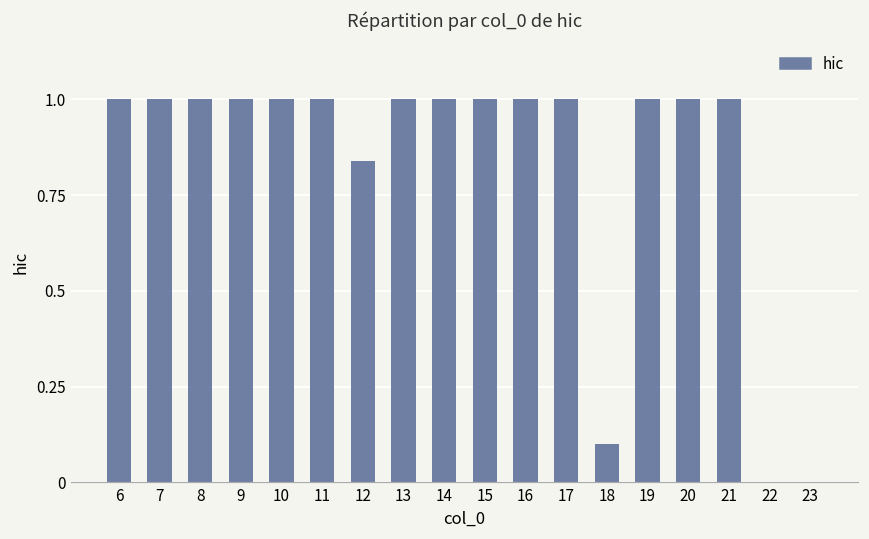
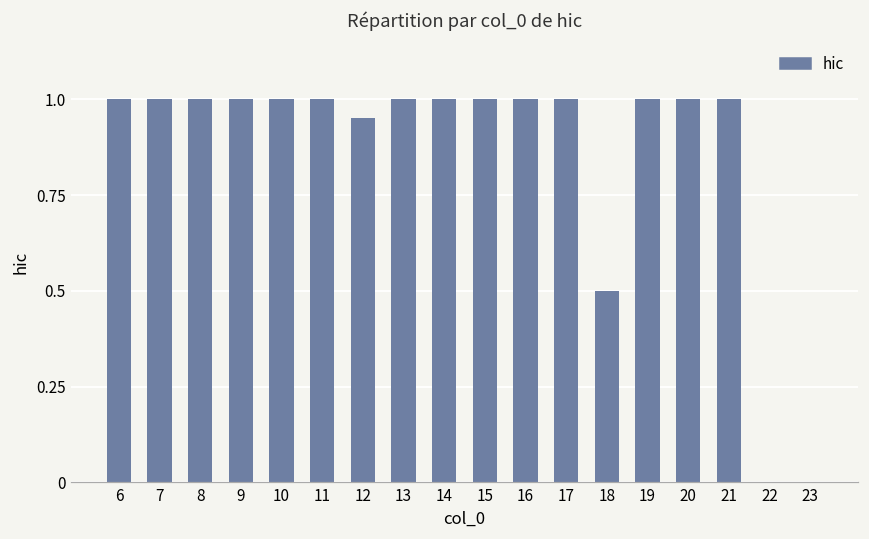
  {
    "6": 1.00,
    "7": 1.00,
    "8": 1.00,
    "9": 1.00,
    "10": 1.00,
    "11": 1.00,
-   "12": 0.84,
+   "12": 0.95,
    "13": 1.00,
    "14": 1.00,
    "15": 1.00,
    "16": 1.00,
    "17": 1.00,
-   "18": 0.1,
+   "18": 0.5,
    "19": 1.00,
    "20": 1.00,
    "21": 1.00,
    "22": 0.00,
    "23": 0.00
  }
